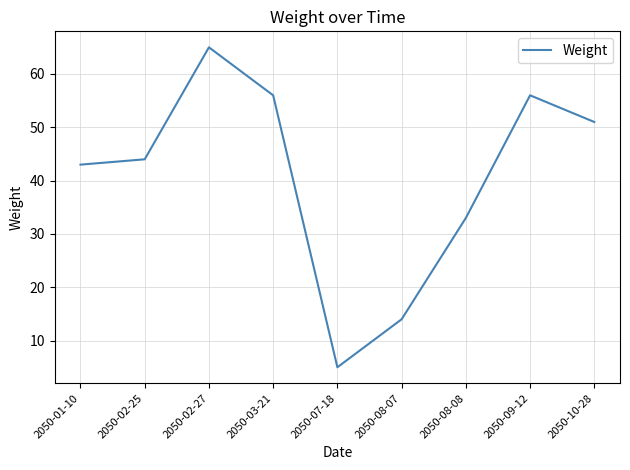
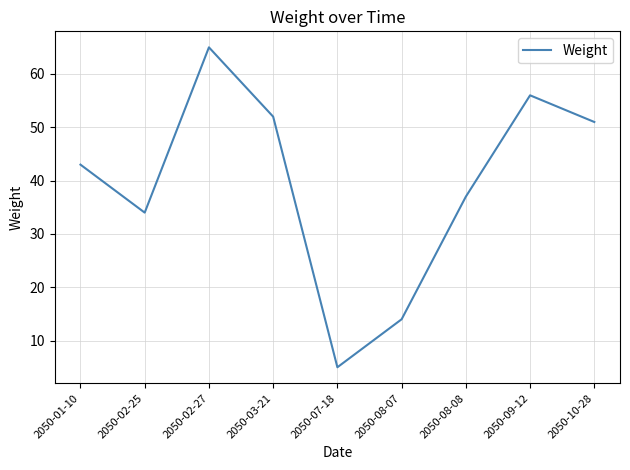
  {
    "2050-01-10": 43,
-   "2050-02-25": 44,
+   "2050-02-25": 34,
    "2050-02-27": 65,
-   "2050-03-21": 56,
+   "2050-03-21": 52,
    "2050-07-18": 5,
    "2050-08-07": 14,
-   "2050-08-08": 33,
+   "2050-08-08": 37,
    "2050-09-12": 56,
    "2050-10-28": 51
  }
